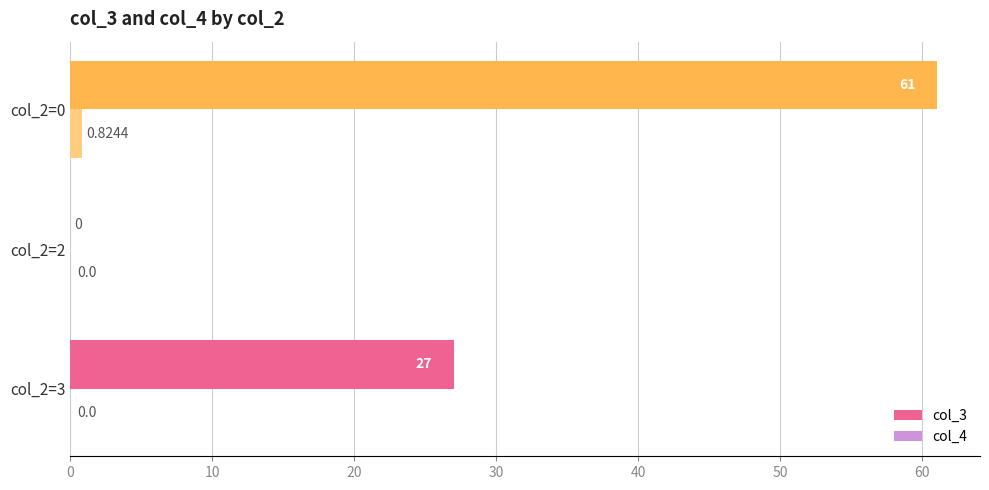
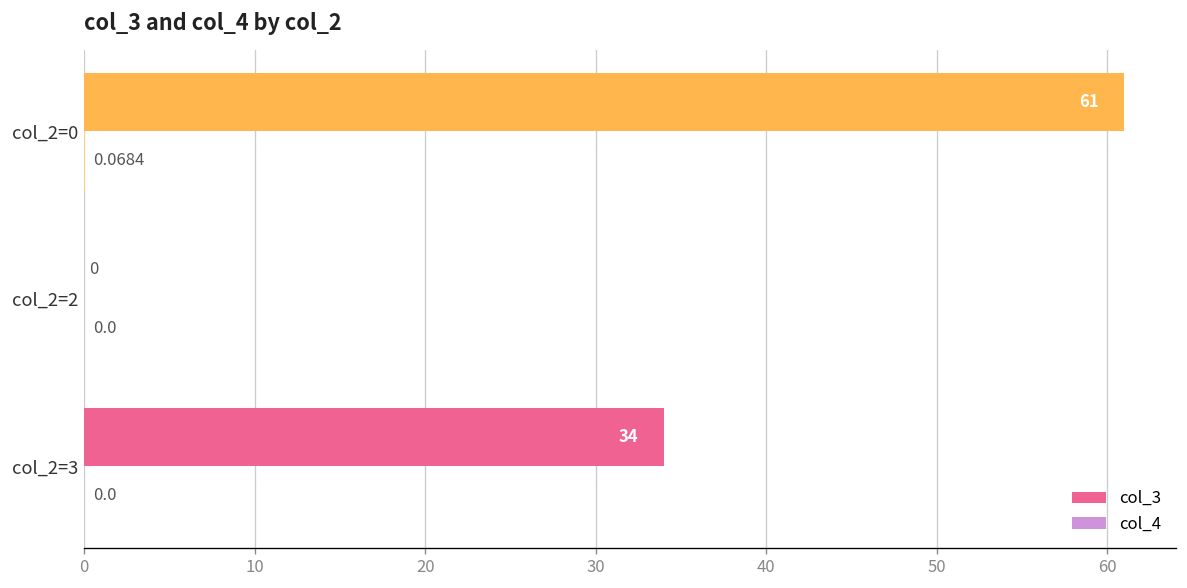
  {
    "col_3": {
      "col_2=0": 61,
      "col_2=2": 0,
-     "col_2=3": 27
+     "col_2=3": 34
    },
    "col_4": {
-     "col_2=0": 0.8244,
+     "col_2=0": 0.0684,
      "col_2=2": 0.0,
      "col_2=3": 0.0
    }
  }
